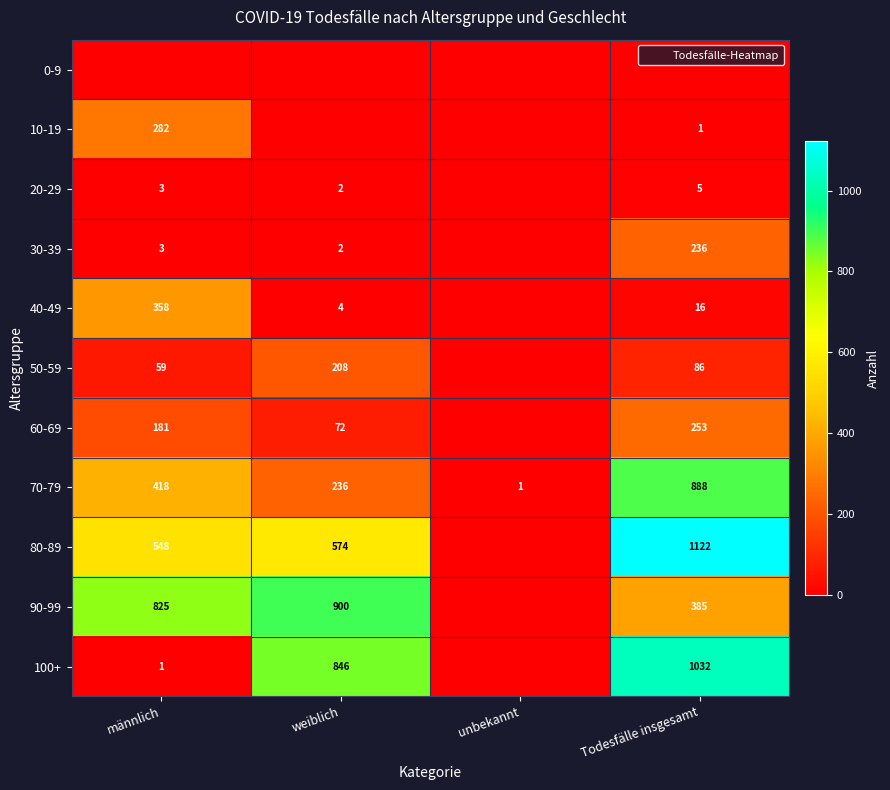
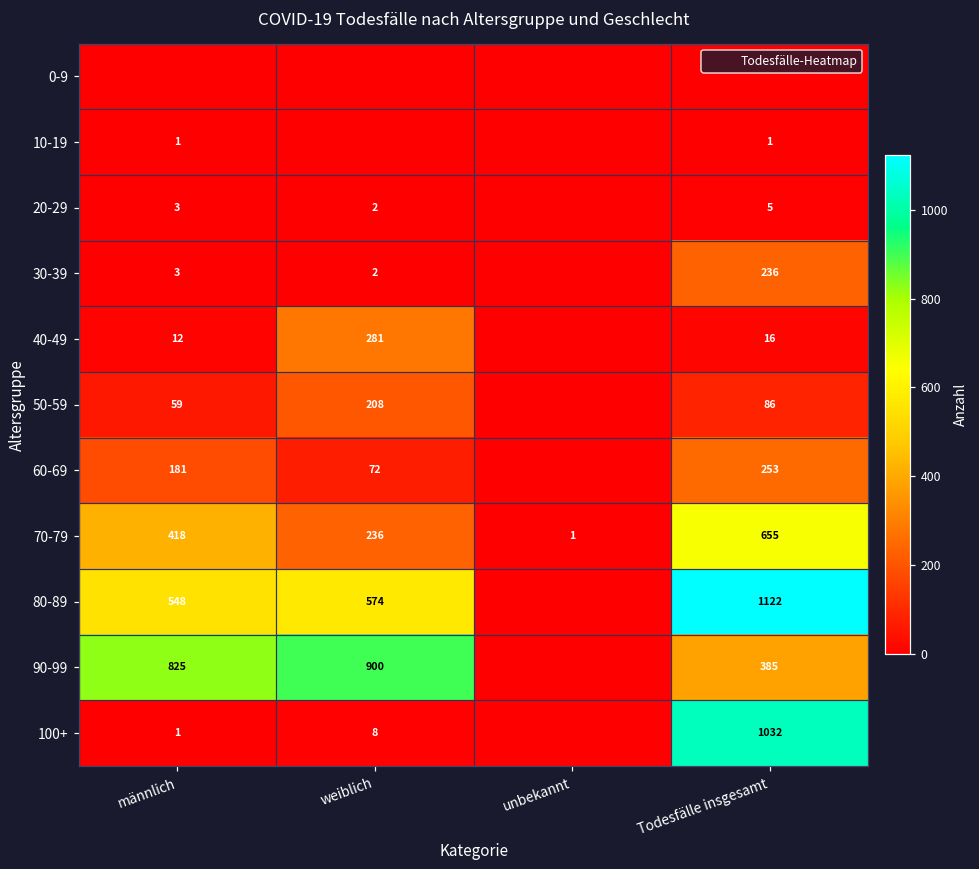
  {
    "10-19": {
-     "männlich": 282,
+     "männlich": 1,
      "Todesfälle insgesamt": 1
    },
    "20-29": {
      "männlich": 3,
      "weiblich": 2,
      "Todesfälle insgesamt": 5
    },
    "30-39": {
      "männlich": 3,
      "weiblich": 2,
      "Todesfälle insgesamt": 236
    },
    "40-49": {
-     "männlich": 358,
-     "weiblich": 4,
+     "männlich": 12,
+     "weiblich": 281,
      "Todesfälle insgesamt": 16
    },
    "50-59": {
      "männlich": 59,
      "weiblich": 208,
      "Todesfälle insgesamt": 86
    },
    "60-69": {
      "männlich": 181,
      "weiblich": 72,
      "Todesfälle insgesamt": 253
    },
    "70-79": {
      "männlich": 418,
      "weiblich": 236,
      "unbekannt": 1,
-     "Todesfälle insgesamt": 888
+     "Todesfälle insgesamt": 655
    },
    "80-89": {
      "männlich": 548,
      "weiblich": 574,
      "Todesfälle insgesamt": 1122
    },
    "90-99": {
      "männlich": 825,
      "weiblich": 900,
      "Todesfälle insgesamt": 385
    },
    "100+": {
      "männlich": 1,
-     "weiblich": 846,
+     "weiblich": 8,
      "Todesfälle insgesamt": 1032
    }
  }
